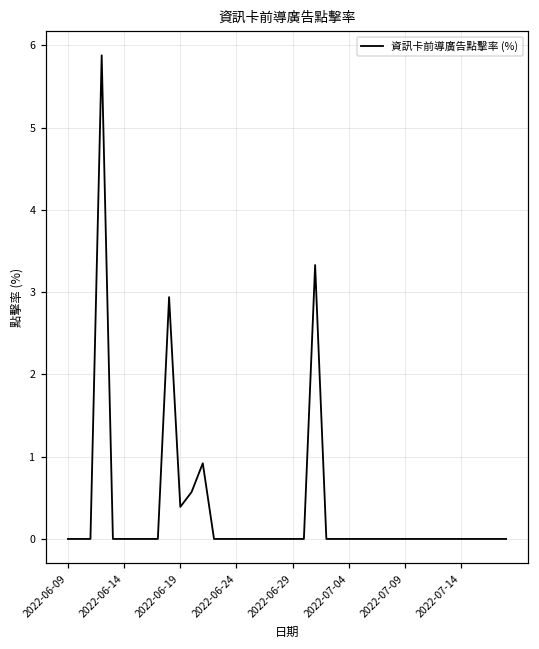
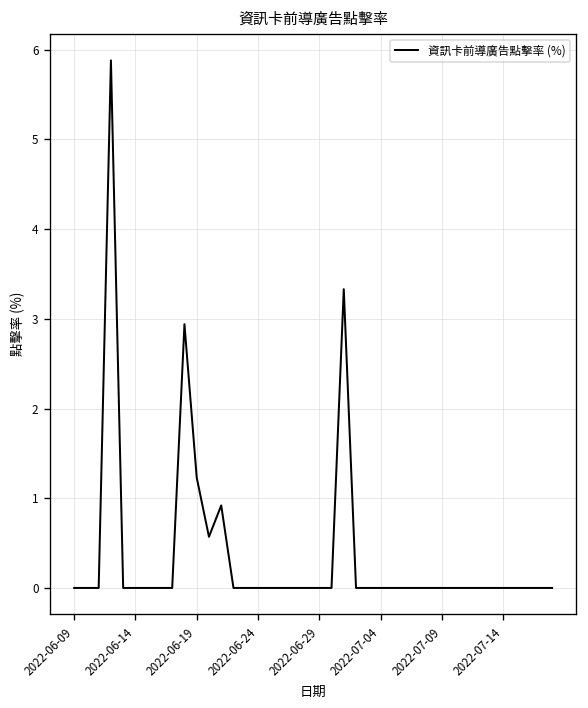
  {
    "2022-06-09": 0.0,
    "2022-06-14": 0.0,
-   "2022-06-19": 0.4,
+   "2022-06-19": 1.2,
    "2022-06-24": 0.0,
    "2022-06-29": 0.0,
    "2022-07-04": 0.0,
    "2022-07-09": 0.0,
    "2022-07-14": 0.0
  }
